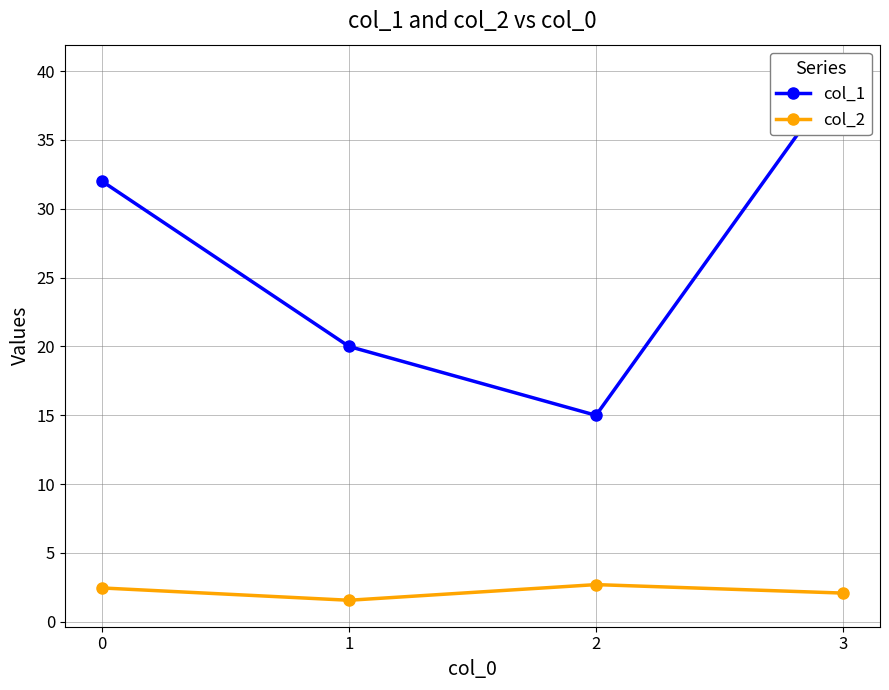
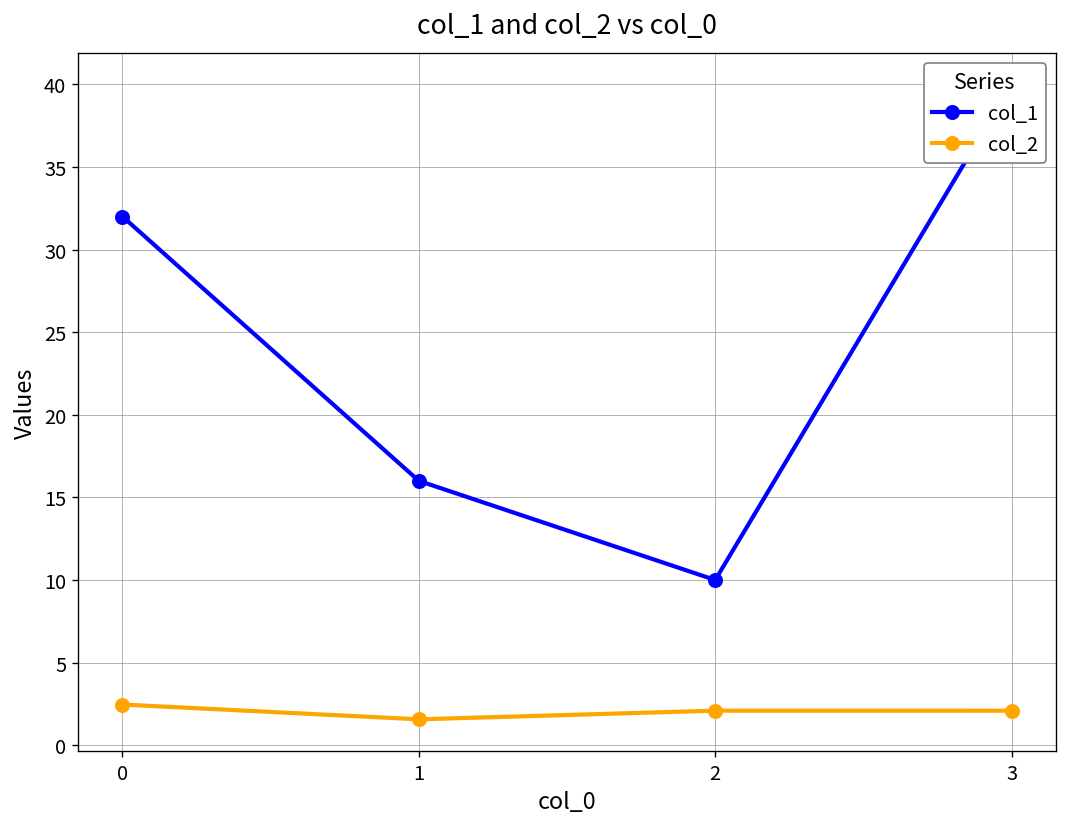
  {
    "col_1": {
      "0": 32,
-     "1": 20,
-     "2": 15
+     "1": 16,
+     "2": 10
    },
    "col_2": {
      "0": 2.5,
      "1": 1.6,
-     "2": 2.7,
+     "2": 2.1,
      "3": 2.1
    }
  }
